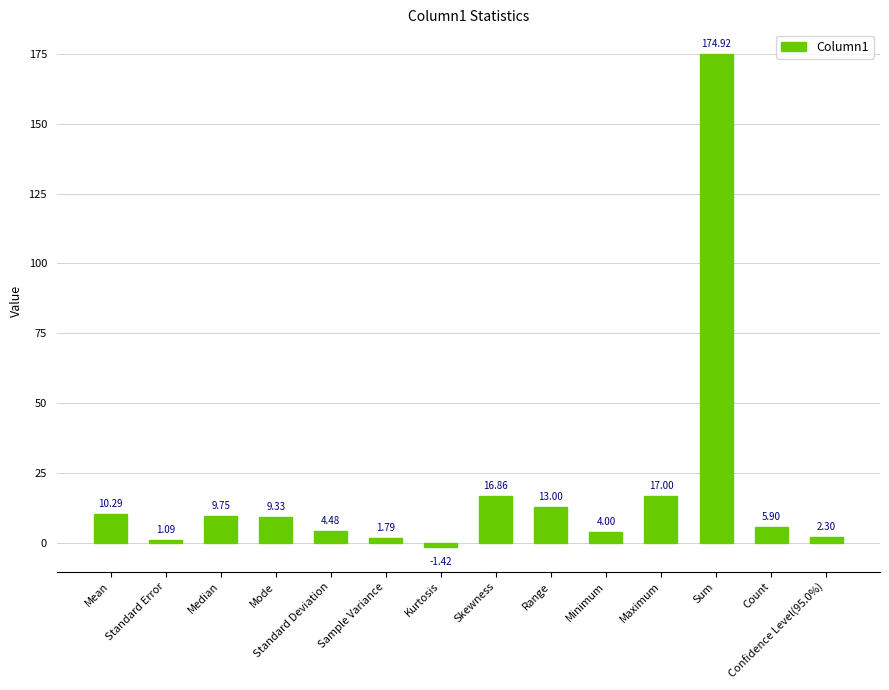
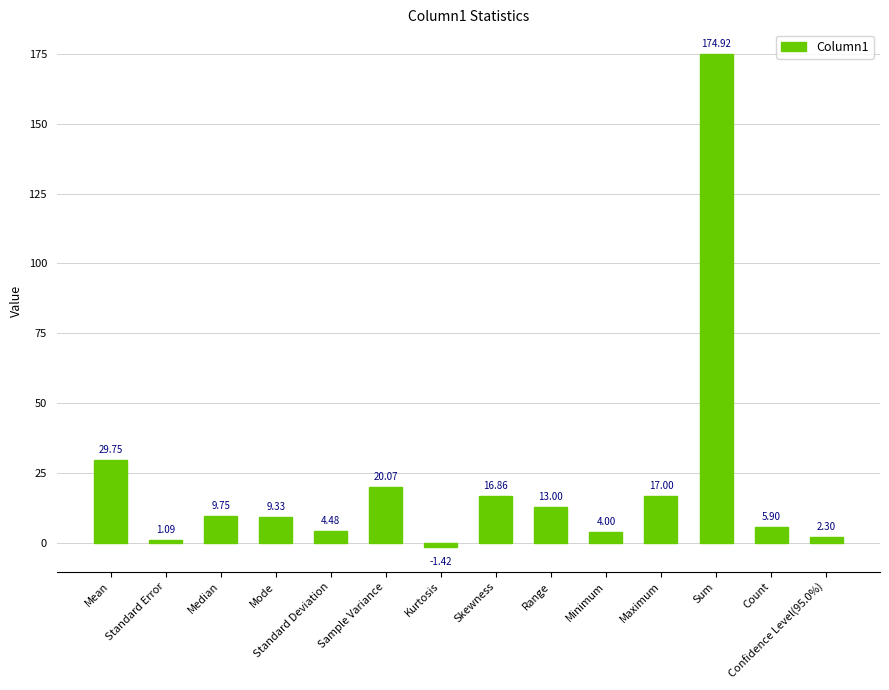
  {
-   "Mean": 10.29,
+   "Mean": 29.75,
    "Standard Error": 1.09,
    "Median": 9.75,
    "Mode": 9.33,
    "Standard Deviation": 4.48,
-   "Sample Variance": 1.79,
+   "Sample Variance": 20.07,
    "Kurtosis": -1.42,
    "Skewness": 16.86,
    "Range": 13.00,
    "Minimum": 4.00,
    "Maximum": 17.00,
    "Sum": 174.92,
    "Count": 5.90,
    "Confidence Level(95.0%)": 2.30
  }
